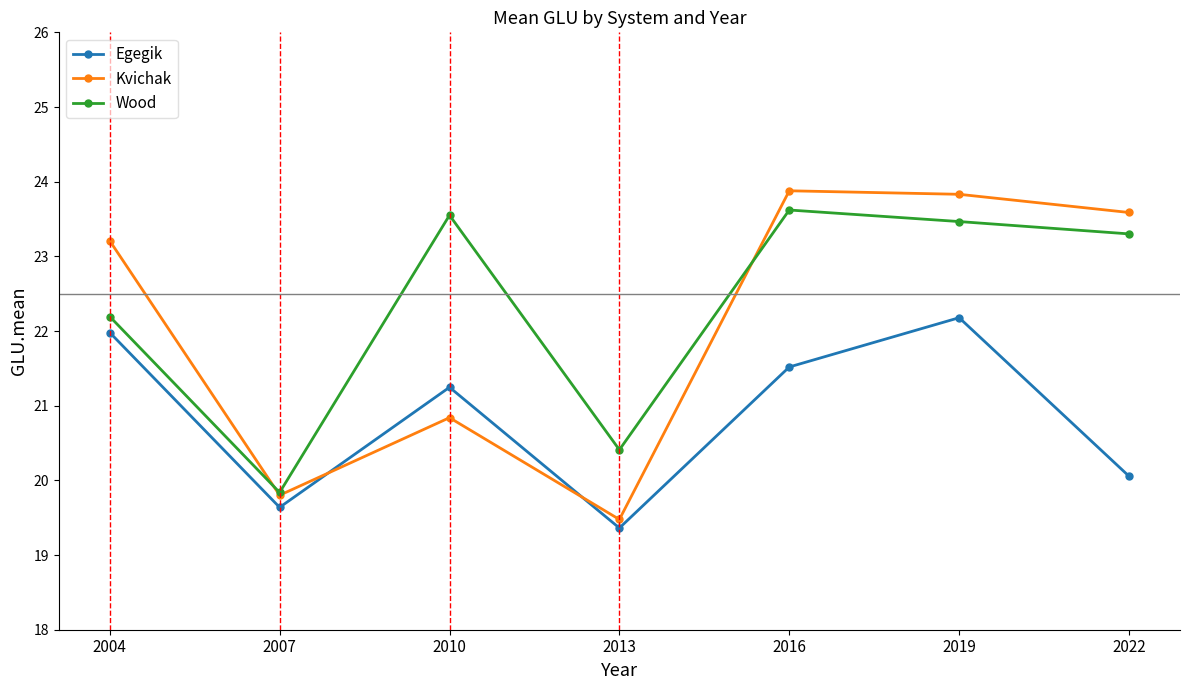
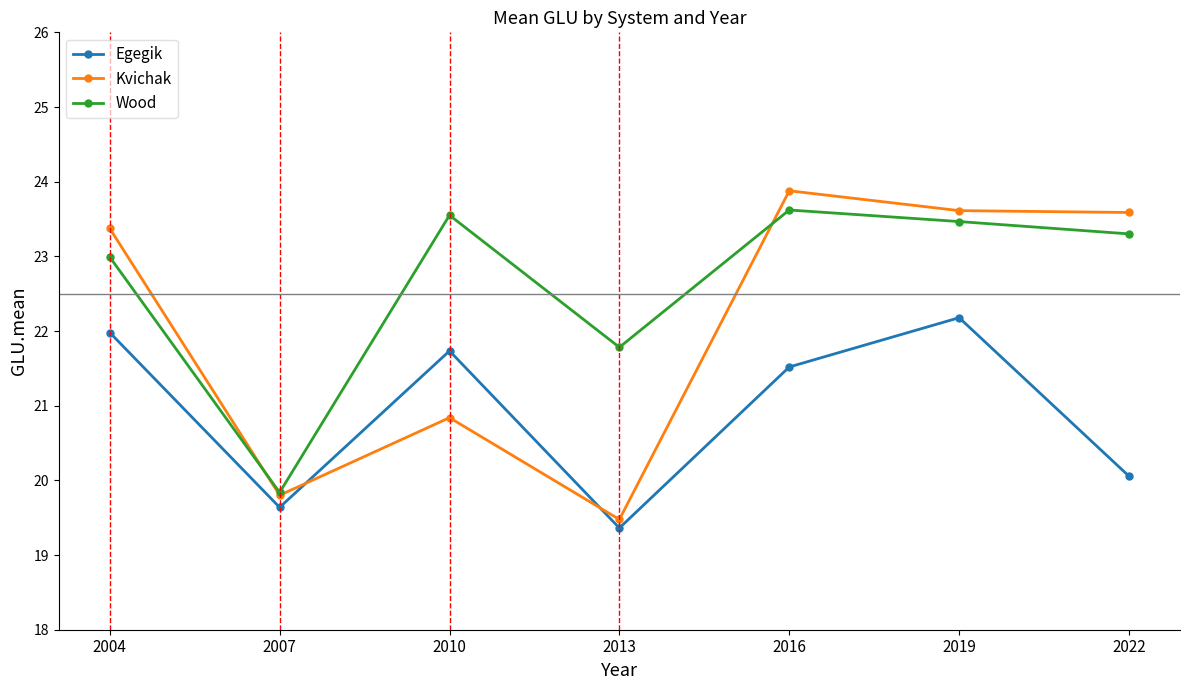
  {
    "Egegik": {
      "2004": 22.0,
      "2007": 19.6,
-     "2010": 21.2,
+     "2010": 21.7,
      "2013": 19.4,
      "2016": 21.5,
      "2019": 22.2,
      "2022": 20.1
    },
    "Kvichak": {
-     "2004": 23.2,
+     "2004": 23.4,
      "2007": 19.8,
      "2010": 20.8,
      "2013": 19.5,
      "2016": 23.9,
-     "2019": 23.8,
+     "2019": 23.6,
      "2022": 23.6
    },
    "Wood": {
-     "2004": 22.2,
+     "2004": 23.0,
      "2007": 19.8,
      "2010": 23.6,
-     "2013": 20.4,
+     "2013": 21.8,
      "2016": 23.6,
      "2019": 23.5,
      "2022": 23.3
    }
  }
